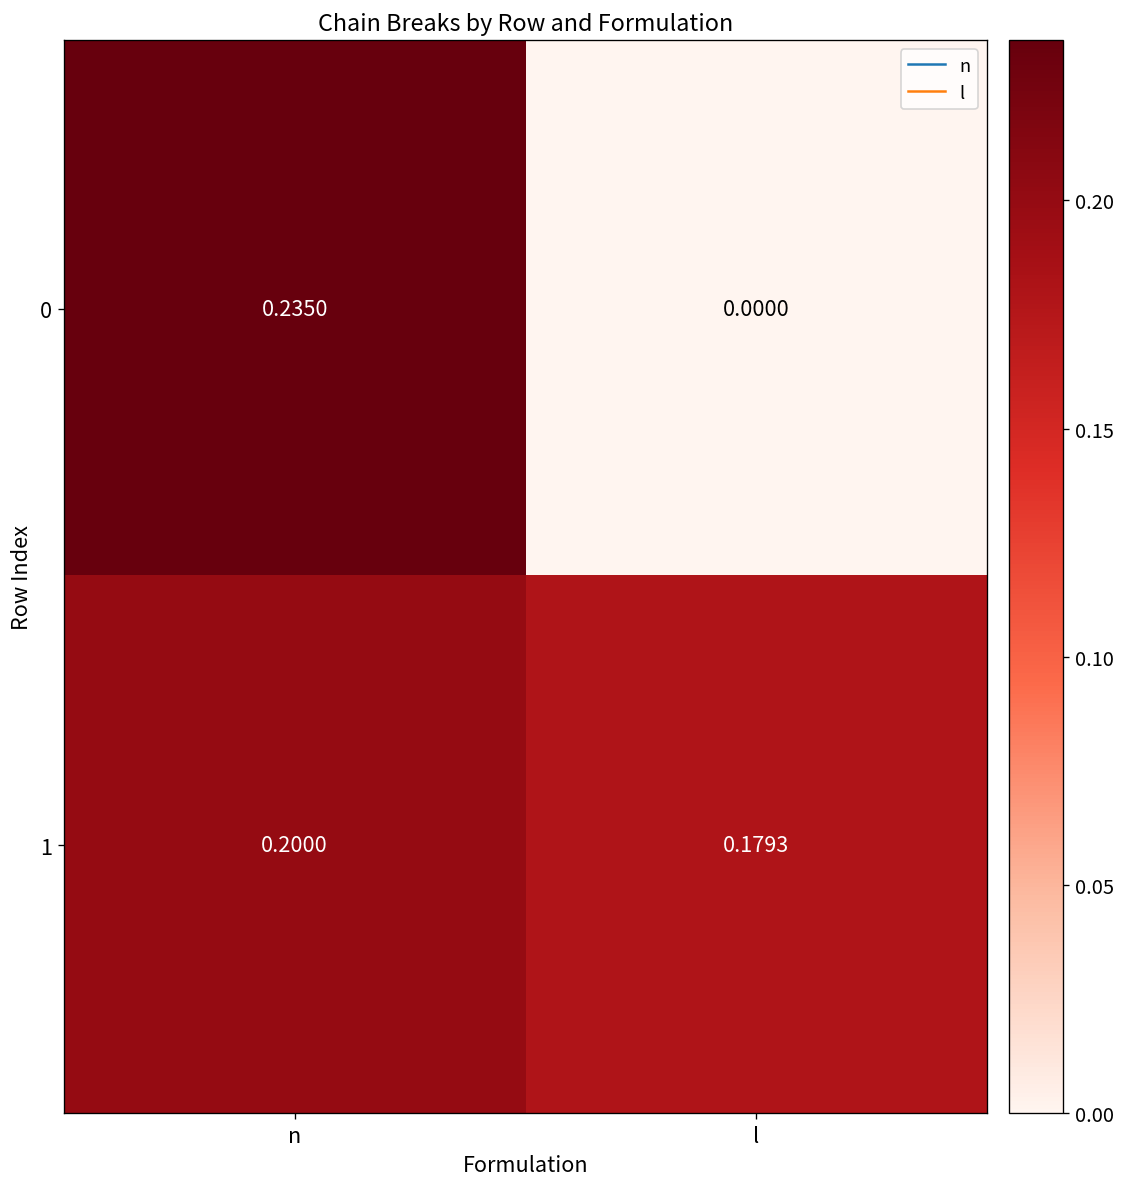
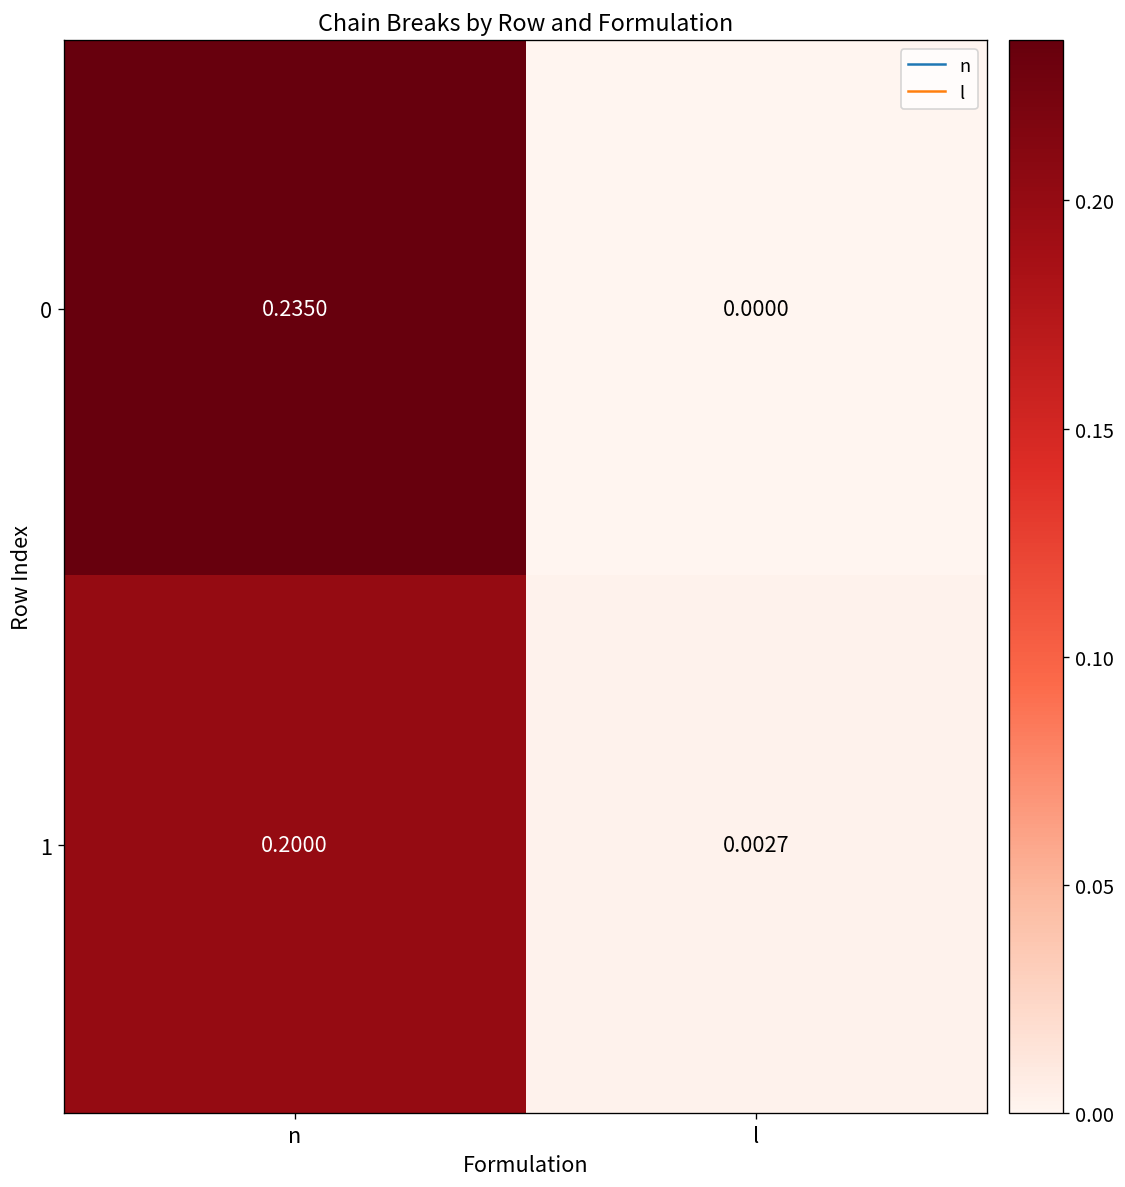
  {
    "0": {
      "n": 0.2350,
      "l": 0.0000
    },
    "1": {
      "n": 0.2000,
-     "l": 0.1793
+     "l": 0.0027
    }
  }
